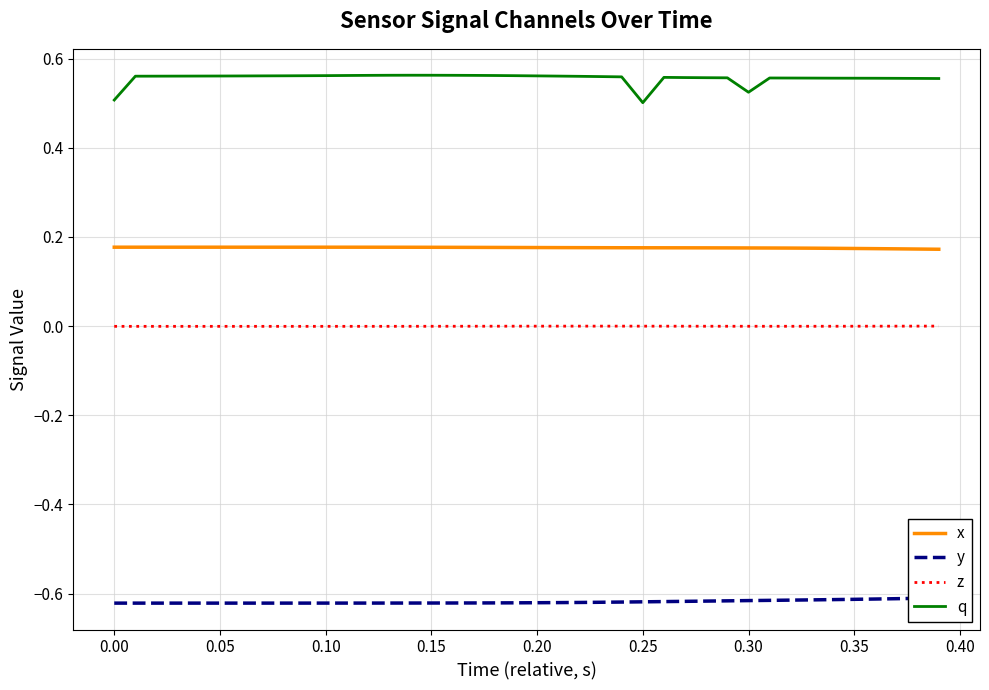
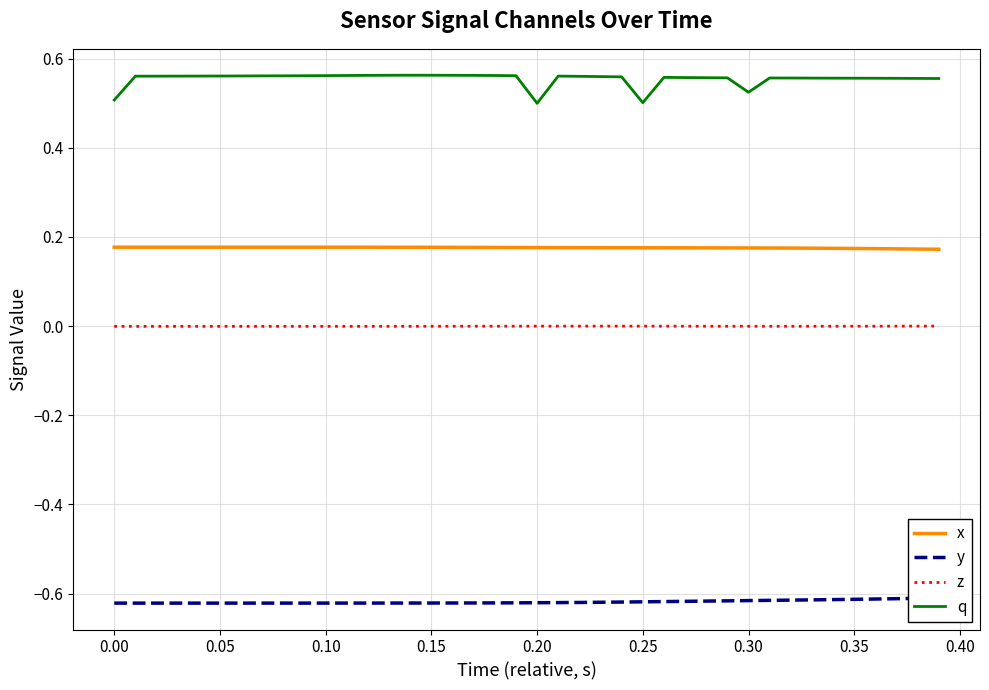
  {
    "x": {
      "0.00": 0.18,
      "0.05": 0.18,
      "0.10": 0.18,
      "0.15": 0.18,
      "0.20": 0.18,
      "0.25": 0.18,
      "0.30": 0.18,
      "0.35": 0.17
    },
    "y": {
      "0.00": -0.62,
      "0.05": -0.62,
      "0.10": -0.62,
      "0.15": -0.62,
      "0.20": -0.62,
      "0.25": -0.62,
      "0.30": -0.62,
      "0.35": -0.61
    },
    "z": {
      "0.00": 0.00,
      "0.05": 0.00,
      "0.10": 0.00,
      "0.15": 0.00,
      "0.20": 0.00,
      "0.25": 0.00,
      "0.30": 0.00,
      "0.35": 0.00
    },
    "q": {
      "0.00": 0.51,
      "0.05": 0.56,
      "0.10": 0.56,
      "0.15": 0.56,
-     "0.20": 0.56,
+     "0.20": 0.50,
      "0.25": 0.50,
      "0.30": 0.52,
      "0.35": 0.56
    }
  }
